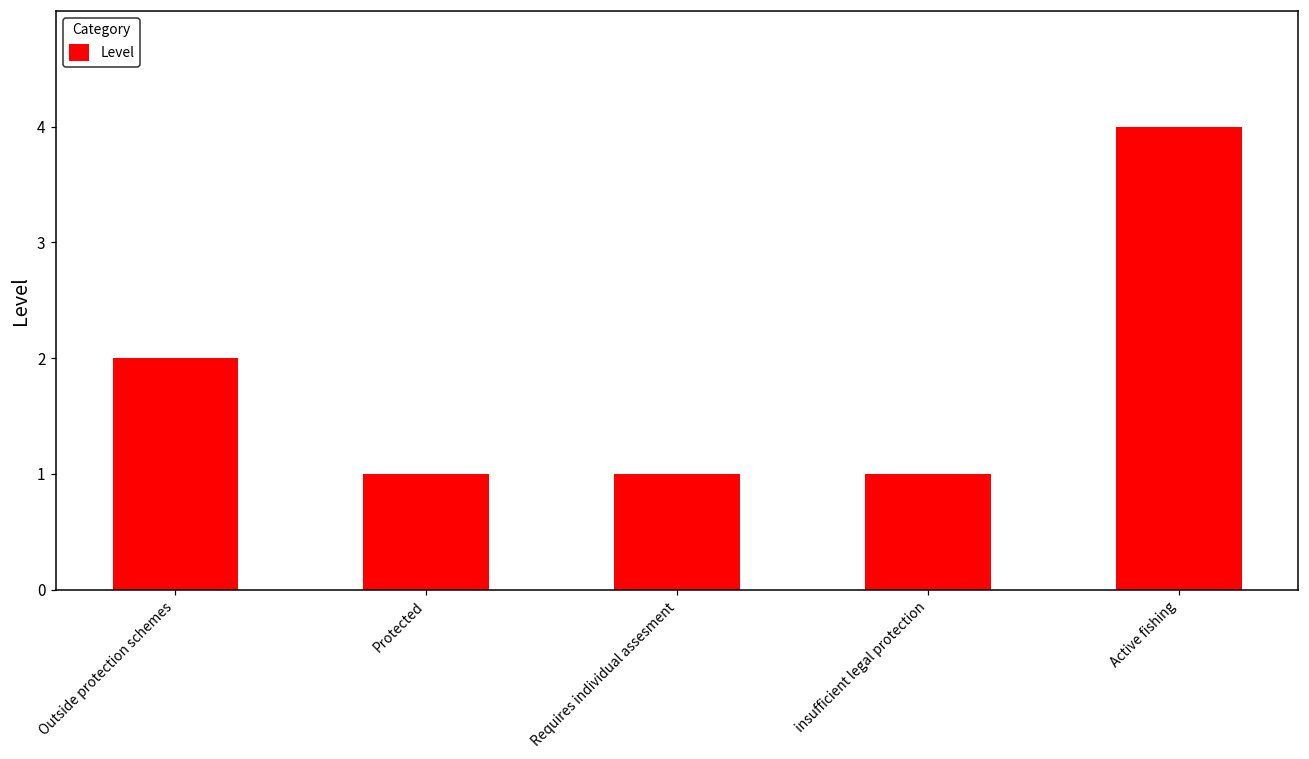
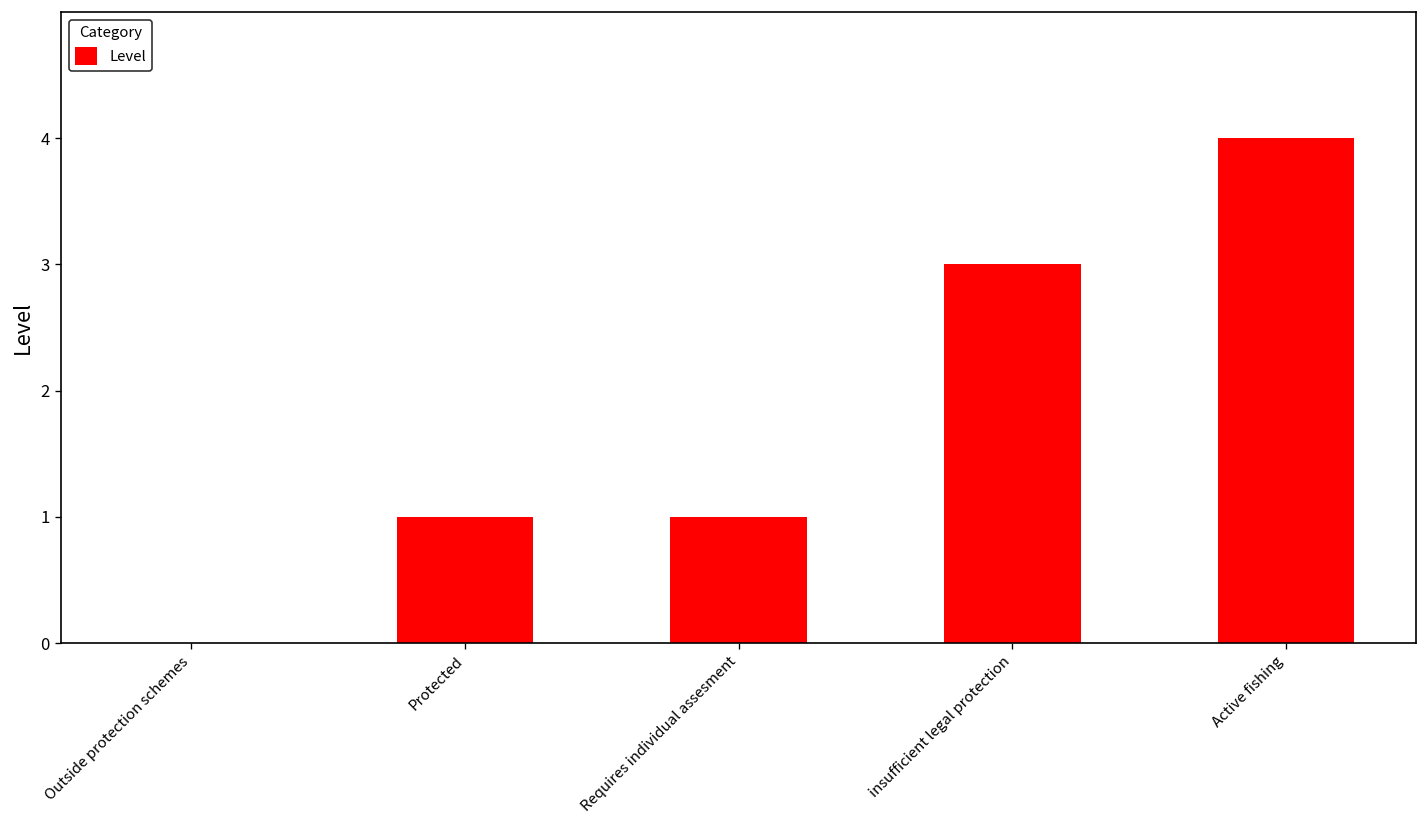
  {
-   "Outside protection schemes": 2,
+   "Outside protection schemes": 0,
    "Protected": 1,
    "Requires individual assesment": 1,
-   "insufficient legal protection": 1,
+   "insufficient legal protection": 3,
    "Active fishing": 4
  }
